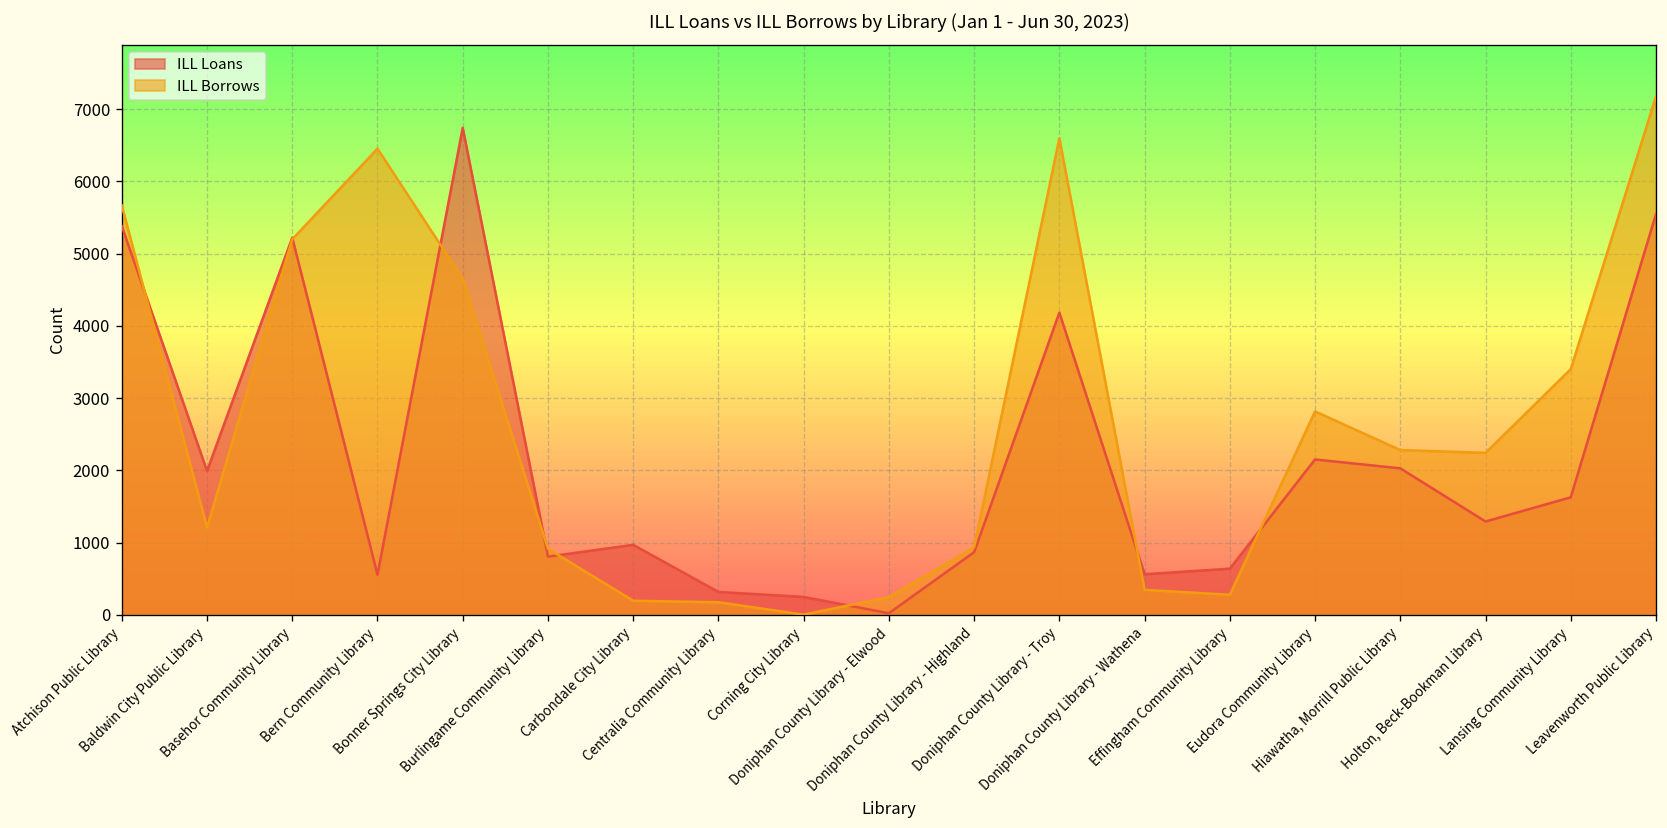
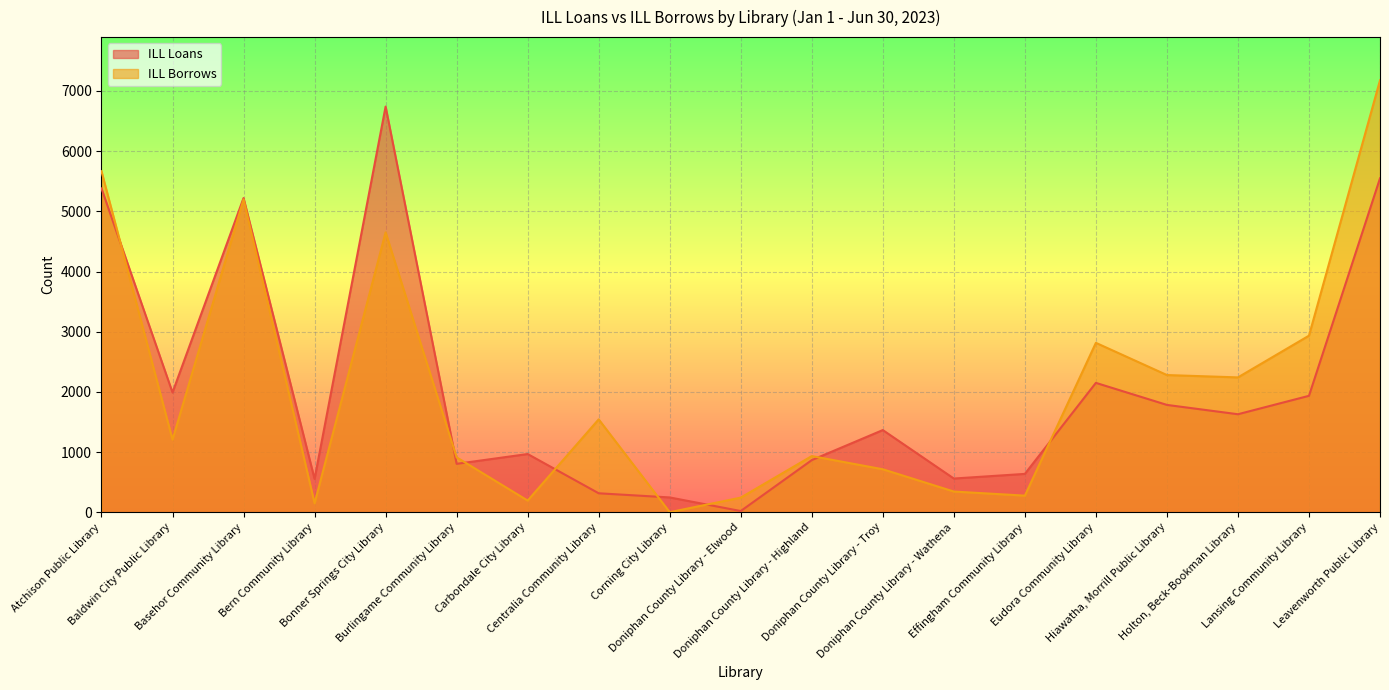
  {
    "ILL Loans": {
      "Atchison Public Library": 5400,
      "Baldwin City Public Library": 2000,
      "Bern Community Library": 600,
      "Bonner Springs City Library": 6700,
      "Burlingame Community Library": 800,
      "Carbondale City Library": 1000,
      "Centralia Community Library": 300,
      "Corning City Library": 200,
      "Doniphan County Library - Elwood": 0,
      "Doniphan County Library - Highland": 900,
-     "Doniphan County Library - Troy": 4200,
+     "Doniphan County Library - Troy": 1400,
      "Doniphan County Library - Wathena": 600,
      "Effingham Community Library": 600,
      "Eudora Community Library": 2200,
-     "Hiawatha, Morrill Public Library": 2000,
-     "Holton, Beck-Bookman Library": 1300,
-     "Lansing Community Library": 1600,
+     "Hiawatha, Morrill Public Library": 1800,
+     "Holton, Beck-Bookman Library": 1600,
+     "Lansing Community Library": 1900,
      "Leavenworth Public Library": 5500
    },
    "ILL Borrows": {
      "Atchison Public Library": 5700,
      "Baldwin City Public Library": 1200,
-     "Bern Community Library": 6500,
+     "Bern Community Library": 200,
      "Bonner Springs City Library": 4700,
      "Burlingame Community Library": 900,
      "Carbondale City Library": 200,
-     "Centralia Community Library": 200,
+     "Centralia Community Library": 1500,
      "Corning City Library": 0,
      "Doniphan County Library - Elwood": 200,
      "Doniphan County Library - Highland": 900,
-     "Doniphan County Library - Troy": 6600,
+     "Doniphan County Library - Troy": 700,
      "Doniphan County Library - Wathena": 300,
      "Effingham Community Library": 300,
      "Eudora Community Library": 2800,
      "Hiawatha, Morrill Public Library": 2300,
      "Holton, Beck-Bookman Library": 2200,
-     "Lansing Community Library": 3400,
+     "Lansing Community Library": 2900,
      "Leavenworth Public Library": 7200
    }
  }
